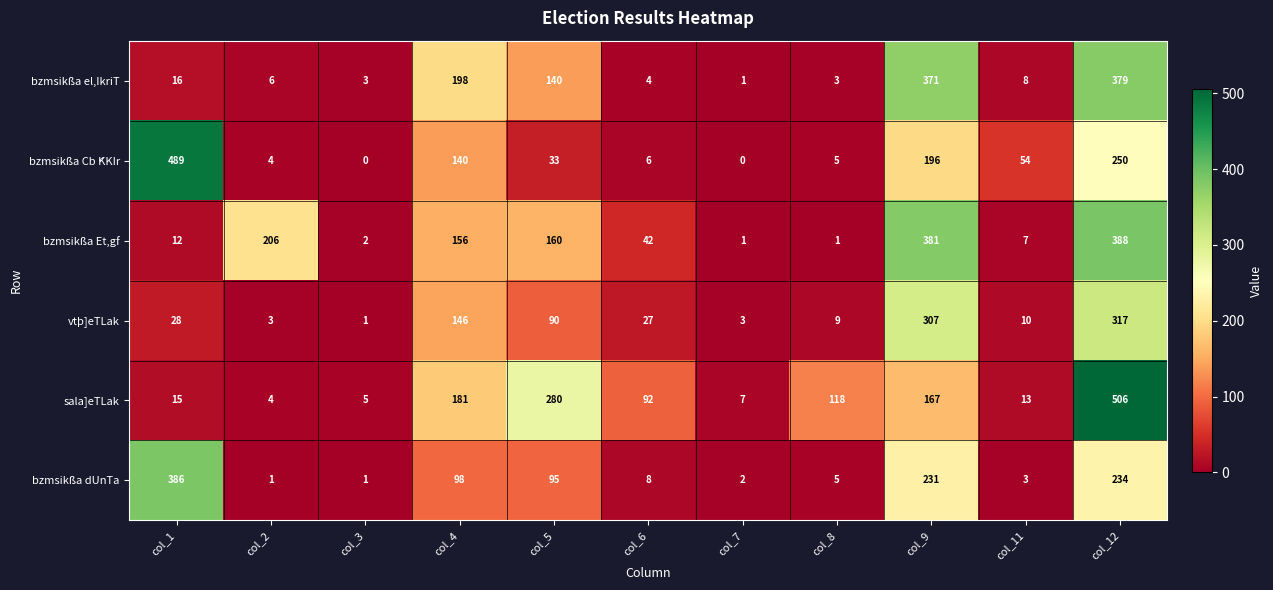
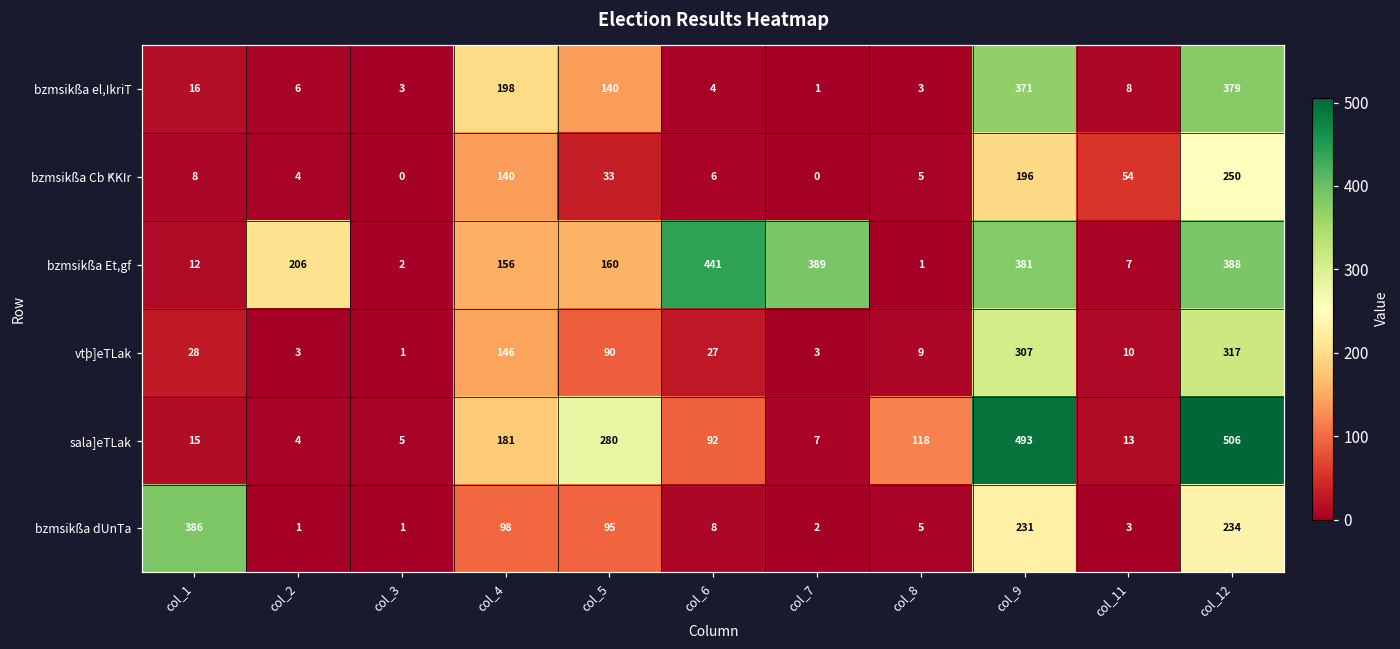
  {
    "bzmsikßa el,IkriT": {
      "col_1": 16,
      "col_2": 6,
      "col_3": 3,
      "col_4": 198,
      "col_5": 140,
      "col_6": 4,
      "col_7": 1,
      "col_8": 3,
      "col_9": 371,
      "col_11": 8,
      "col_12": 379
    },
    "bzmsikßa Cb ́KKIr": {
-     "col_1": 489,
+     "col_1": 8,
      "col_2": 4,
      "col_3": 0,
      "col_4": 140,
      "col_5": 33,
      "col_6": 6,
      "col_7": 0,
      "col_8": 5,
      "col_9": 196,
      "col_11": 54,
      "col_12": 250
    },
    "bzmsikßa Et,gf": {
      "col_1": 12,
      "col_2": 206,
      "col_3": 2,
      "col_4": 156,
      "col_5": 160,
-     "col_6": 42,
-     "col_7": 1,
+     "col_6": 441,
+     "col_7": 389,
      "col_8": 1,
      "col_9": 381,
      "col_11": 7,
      "col_12": 388
    },
    "vtþ]eTLak": {
      "col_1": 28,
      "col_2": 3,
      "col_3": 1,
      "col_4": 146,
      "col_5": 90,
      "col_6": 27,
      "col_7": 3,
      "col_8": 9,
      "col_9": 307,
      "col_11": 10,
      "col_12": 317
    },
    "sala]eTLak": {
      "col_1": 15,
      "col_2": 4,
      "col_3": 5,
      "col_4": 181,
      "col_5": 280,
      "col_6": 92,
      "col_7": 7,
      "col_8": 118,
-     "col_9": 167,
+     "col_9": 493,
      "col_11": 13,
      "col_12": 506
    },
    "bzmsikßa dUnTa": {
      "col_1": 386,
      "col_2": 1,
      "col_3": 1,
      "col_4": 98,
      "col_5": 95,
      "col_6": 8,
      "col_7": 2,
      "col_8": 5,
      "col_9": 231,
      "col_11": 3,
      "col_12": 234
    }
  }
